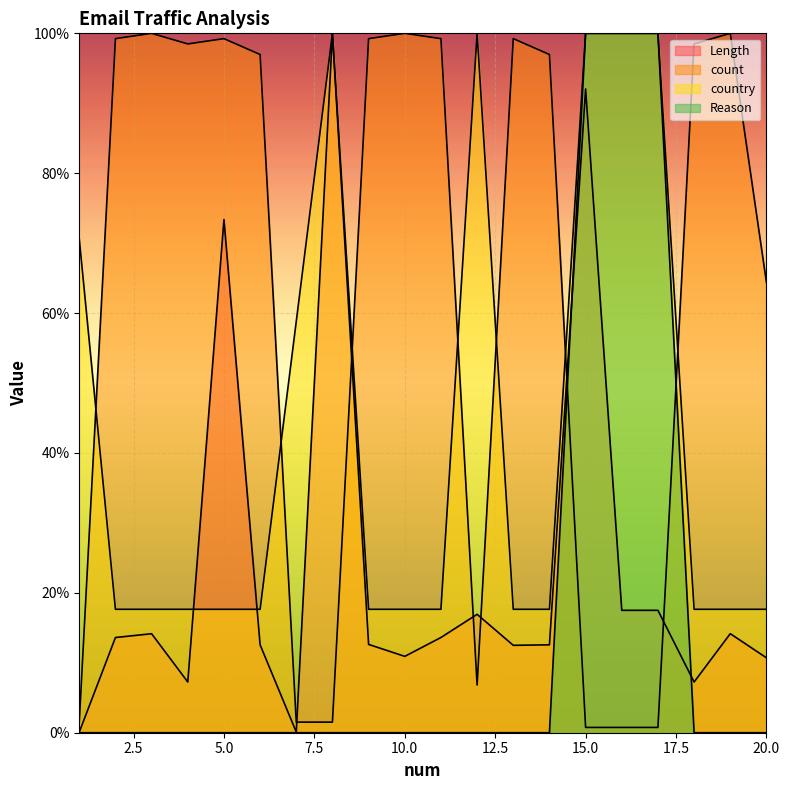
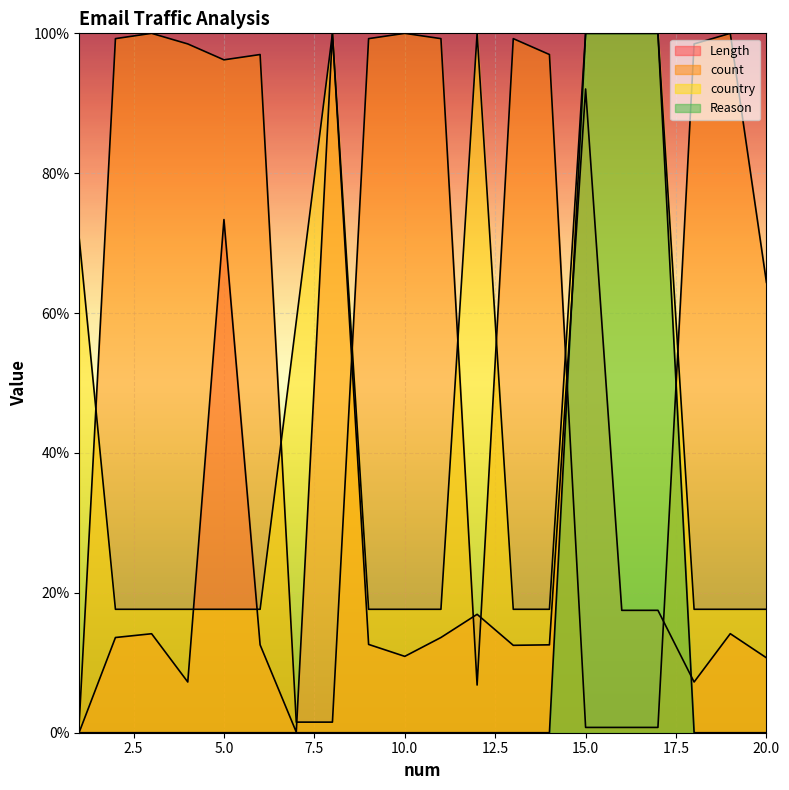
  {
    "Length": {
      "5.0": "73%",
      "10.0": "11%",
      "15.0": "92%",
      "20.0": "11%"
    },
    "count": {
-     "5.0": "99%",
+     "5.0": "96%",
      "10.0": "100%",
      "15.0": "1%",
      "20.0": "64%"
    },
    "country": {
      "5.0": "18%",
      "10.0": "18%",
      "20.0": "18%"
    },
    "Reason": {
      "5.0": "0%",
      "10.0": "0%",
      "20.0": "0%"
    }
  }
